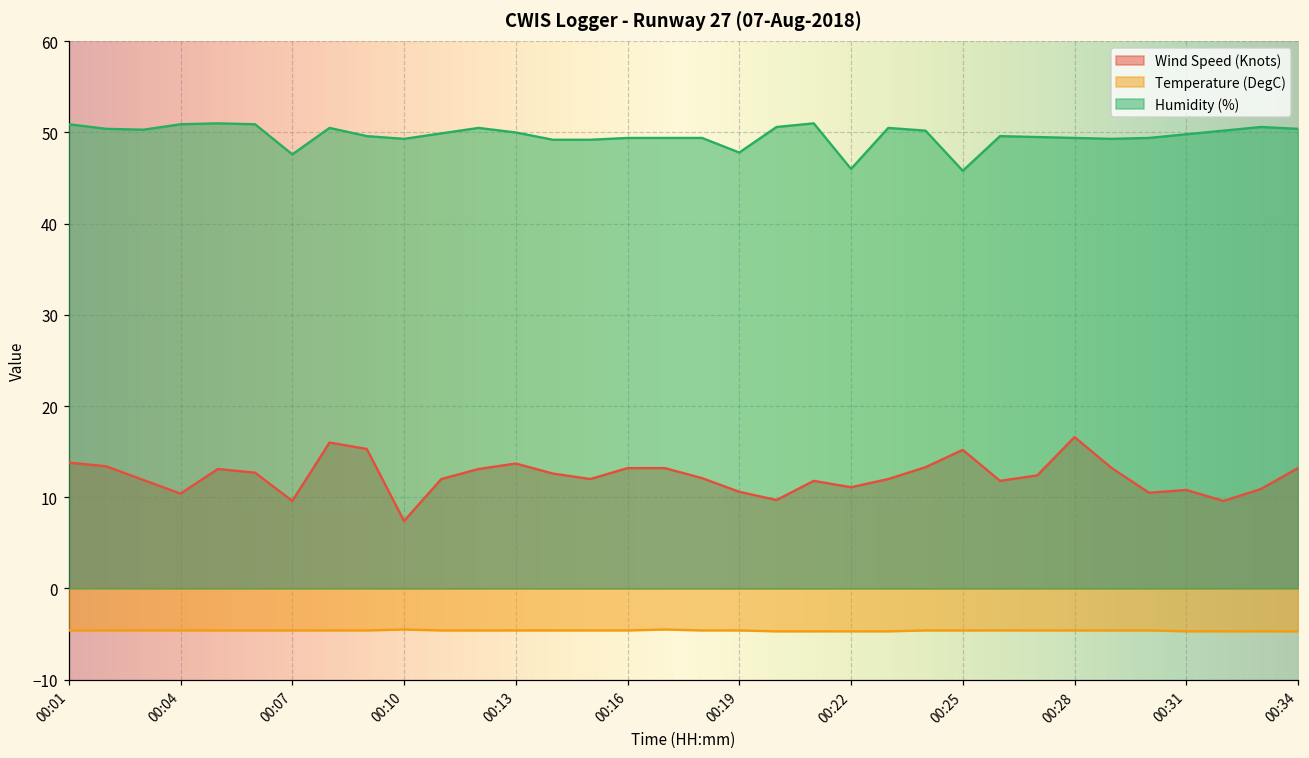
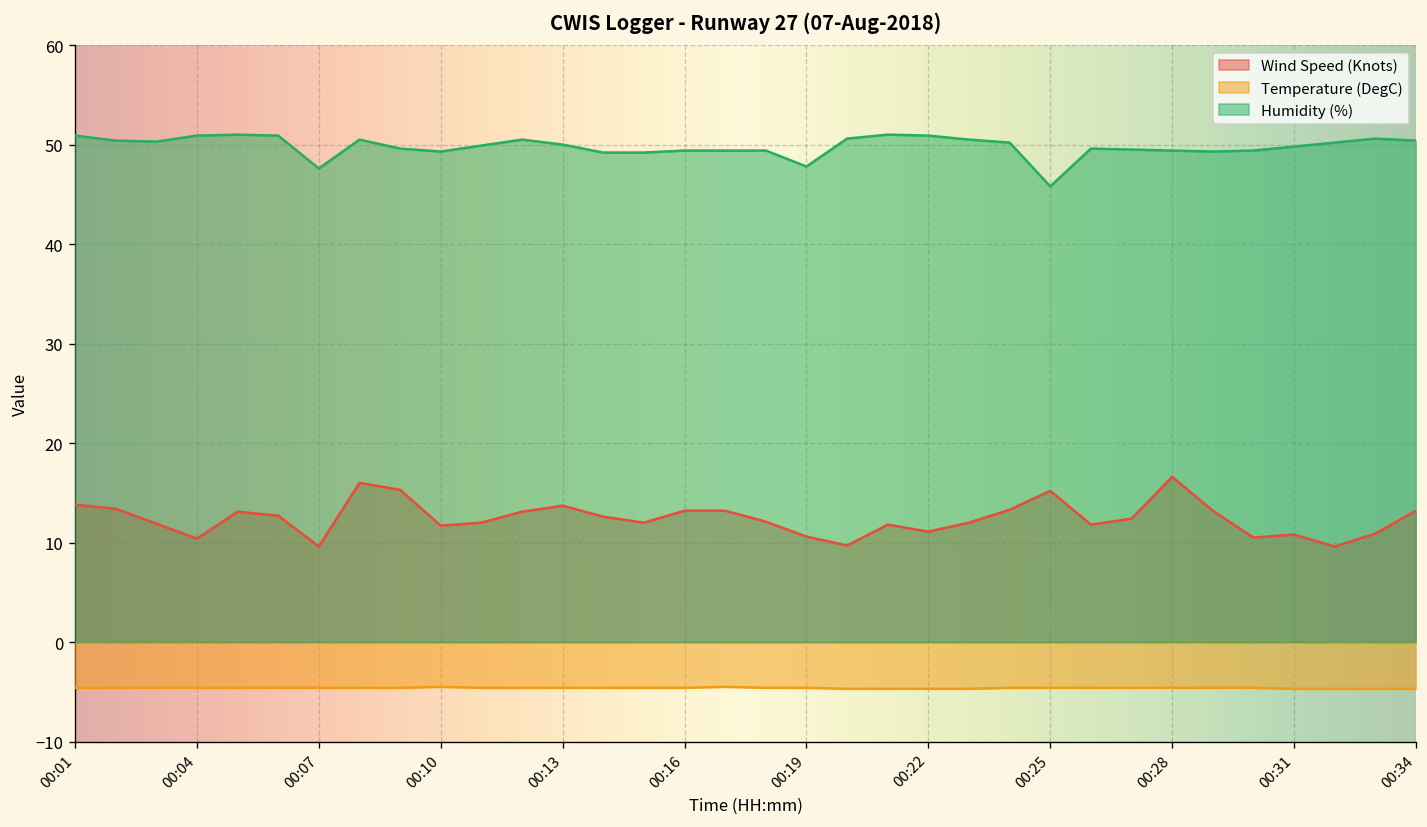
  {
    "Wind Speed (Knots)": {
      "00:01": 14,
      "00:04": 10,
      "00:07": 10,
-     "00:10": 7,
+     "00:10": 12,
      "00:13": 14,
      "00:16": 13,
      "00:19": 11,
      "00:22": 11,
      "00:25": 15,
      "00:28": 17,
      "00:31": 11,
      "00:34": 13
    },
    "Humidity (%)": {
      "00:01": 51,
      "00:04": 51,
      "00:07": 48,
      "00:10": 49,
      "00:13": 50,
      "00:16": 49,
      "00:19": 48,
-     "00:22": 46,
+     "00:22": 51,
      "00:25": 46,
      "00:28": 49,
      "00:31": 50,
      "00:34": 50
    }
  }
